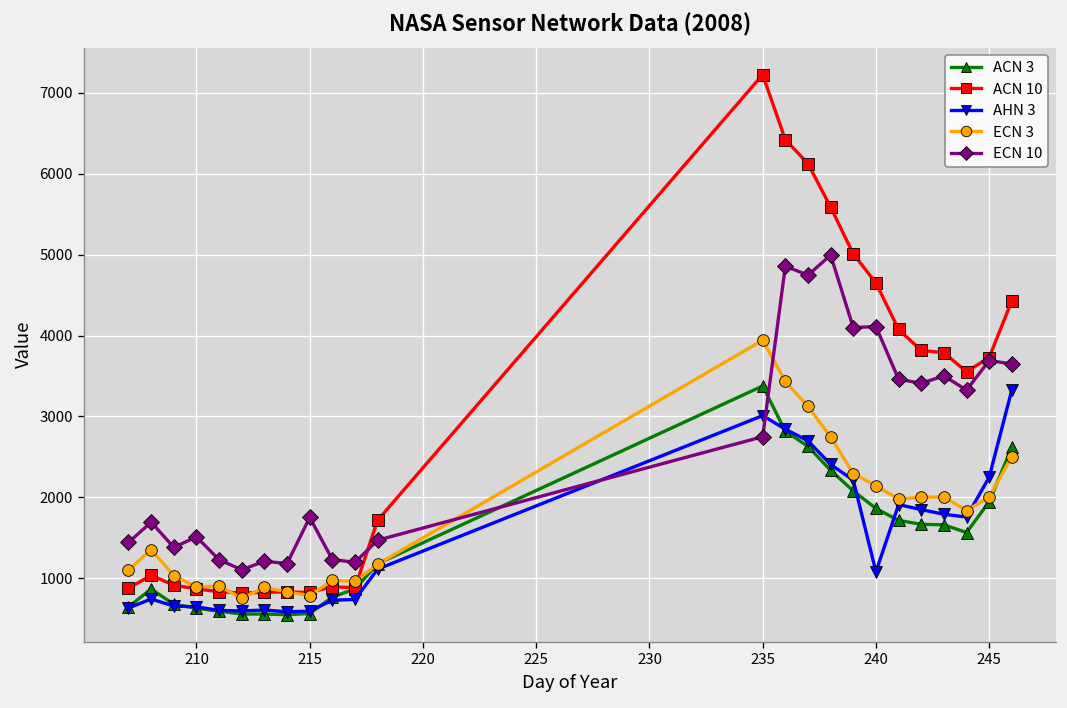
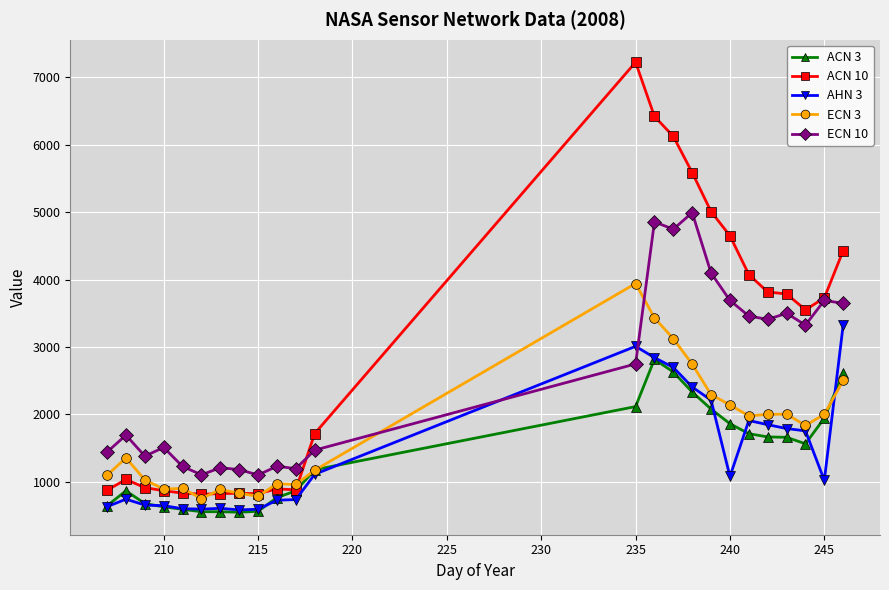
  {
    "ACN 3": {
-     "235": 3400,
+     "235": 2100,
      "240": 1900,
      "245": 1900
    },
    "ACN 10": {
      "215": 800,
      "235": 7200,
      "240": 4700,
      "245": 3700
    },
    "AHN 3": {
      "235": 3000,
      "240": 1100,
-     "245": 2200
+     "245": 1000
    },
    "ECN 3": {
      "215": 800,
      "235": 3900,
      "240": 2100,
      "245": 2000
    },
    "ECN 10": {
      "210": 1500,
-     "215": 1800,
+     "215": 1100,
      "235": 2700,
-     "240": 4100,
+     "240": 3700,
      "245": 3700
    }
  }
